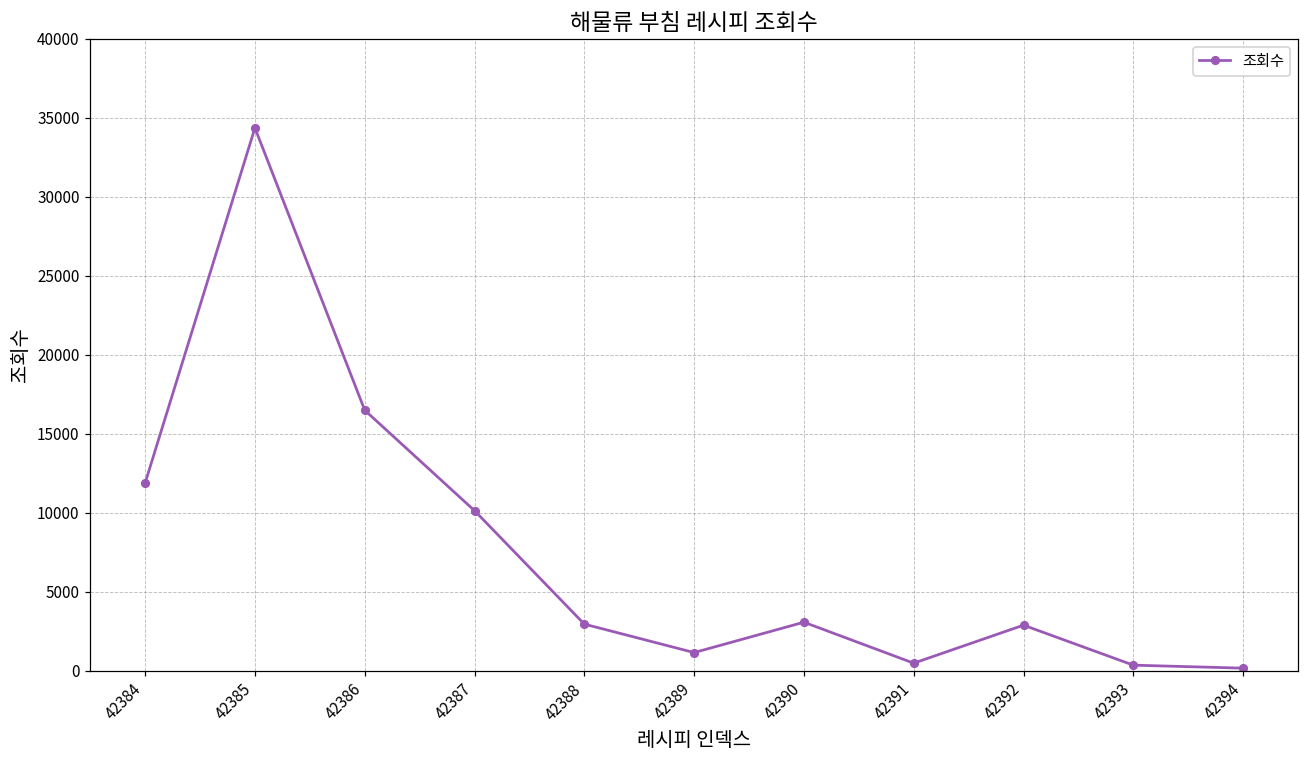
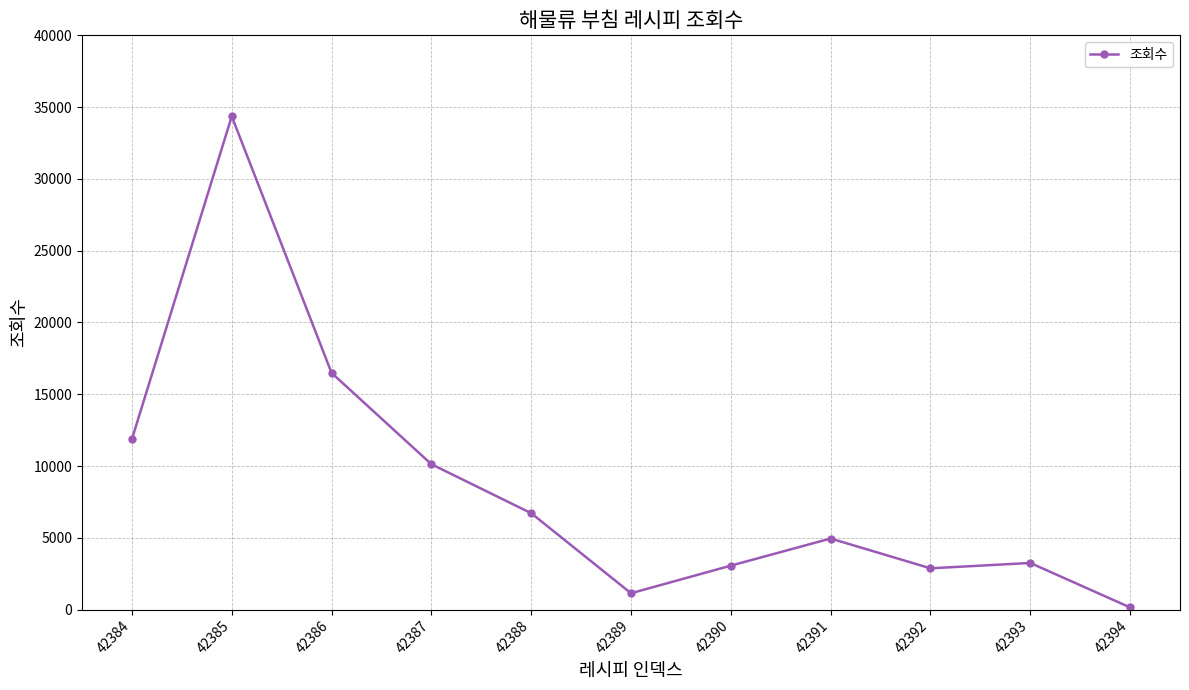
  {
    "42384": 11900,
    "42385": 34400,
    "42386": 16500,
    "42387": 10100,
-   "42388": 2900,
+   "42388": 6700,
    "42389": 1100,
    "42390": 3100,
-   "42391": 500,
+   "42391": 5000,
    "42392": 2900,
-   "42393": 300,
+   "42393": 3200,
    "42394": 200
  }
